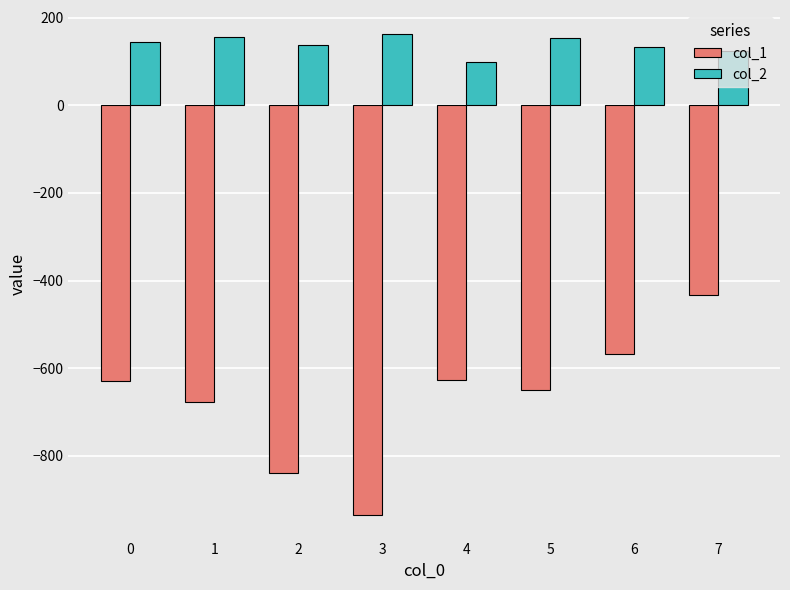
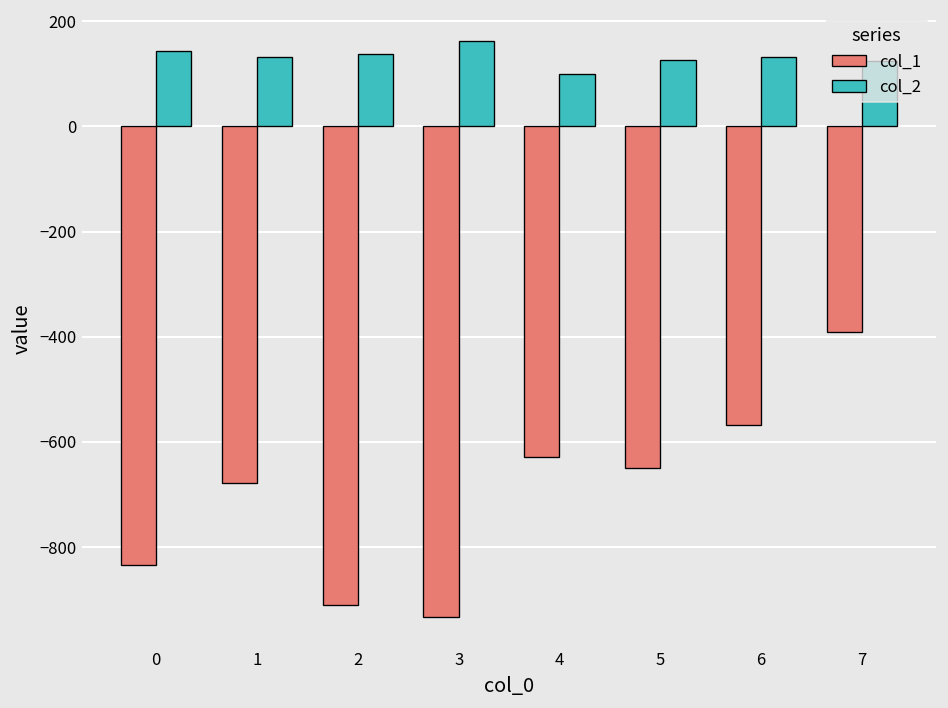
  {
    "col_1": {
-     "0": -630,
+     "0": -830,
      "1": -680,
-     "2": -840,
+     "2": -910,
      "3": -930,
      "4": -630,
      "5": -650,
      "6": -570,
-     "7": -430
+     "7": -390
    },
    "col_2": {
      "0": 140,
-     "1": 160,
+     "1": 130,
      "2": 140,
      "3": 160,
      "4": 100,
-     "5": 150,
+     "5": 130,
      "6": 130
    }
  }
